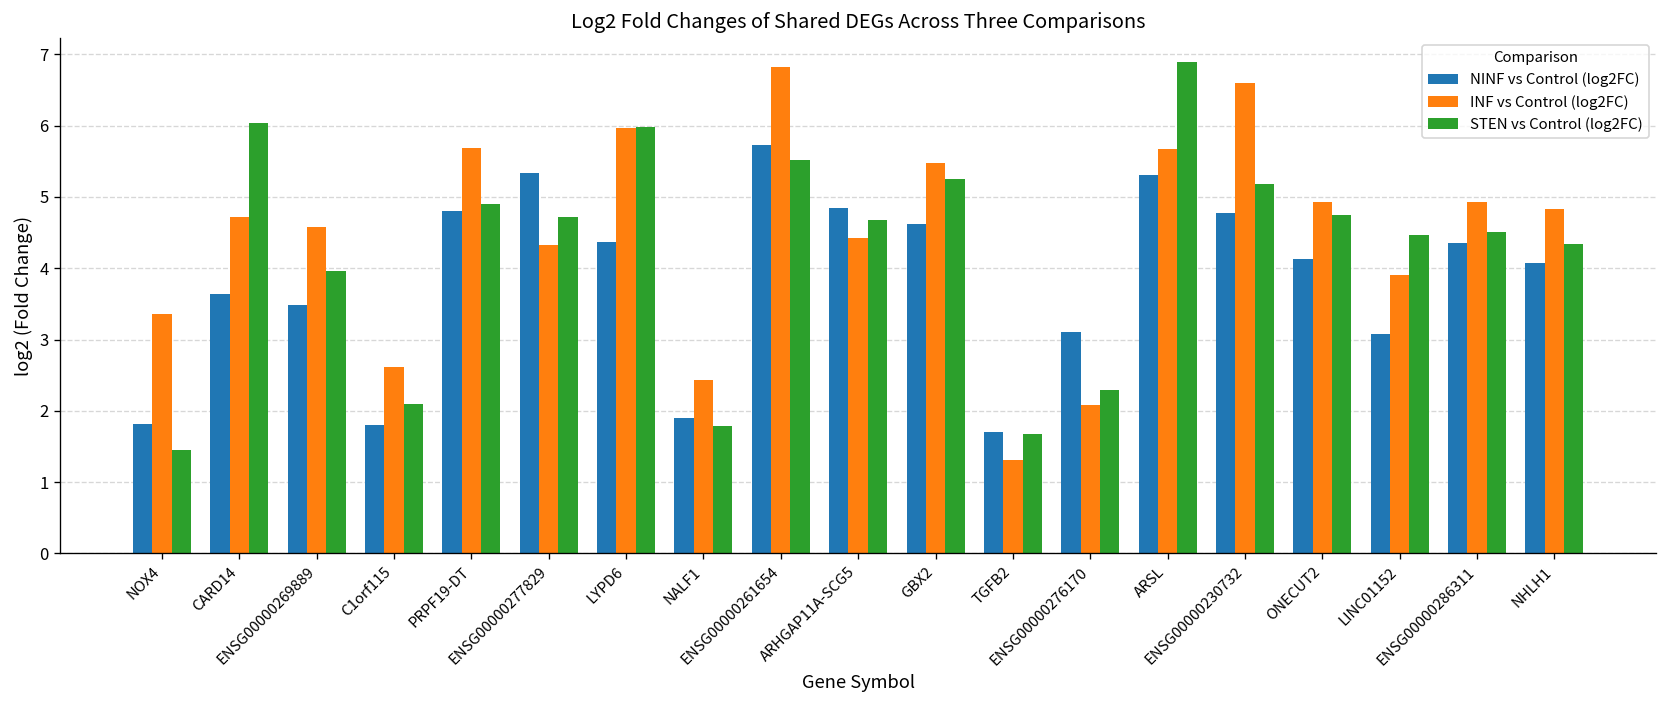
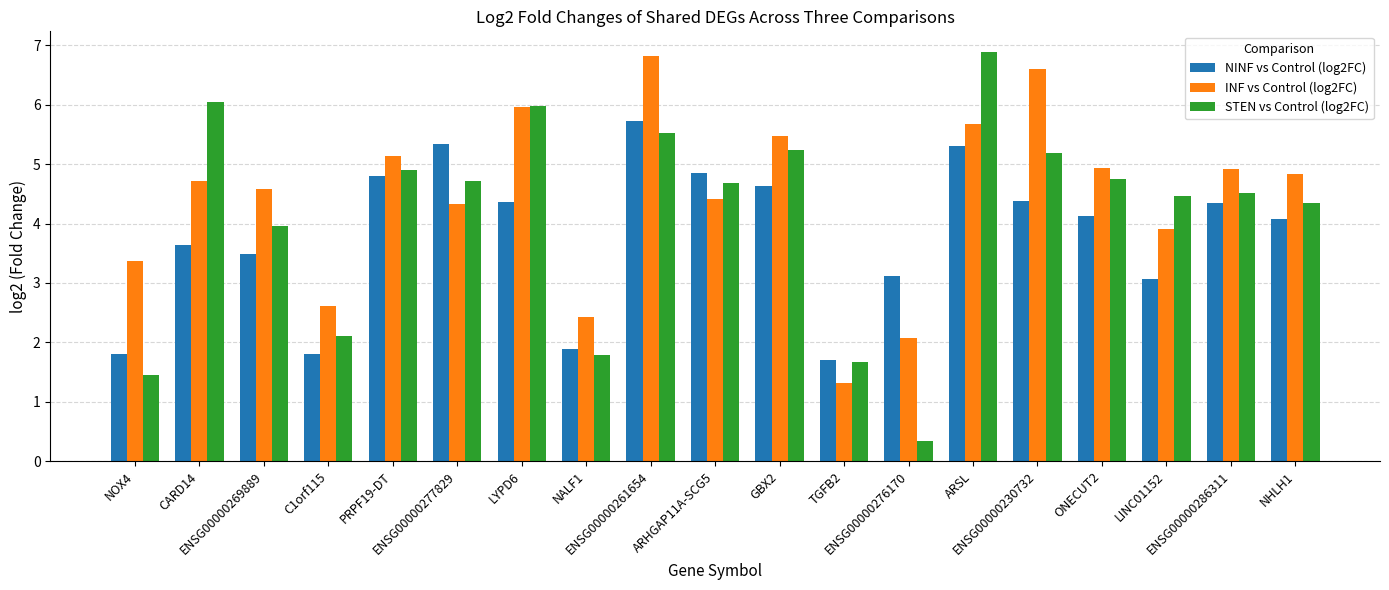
  {
    "NINF vs Control (log2FC)": {
      "NOX4": 1.8,
      "CARD14": 3.6,
      "ENSG00000269889": 3.5,
      "C1orf115": 1.8,
      "PRPF19-DT": 4.8,
      "ENSG00000277829": 5.3,
      "LYPD6": 4.4,
      "NALF1": 1.9,
      "ENSG00000261654": 5.7,
      "ARHGAP11A-SCG5": 4.8,
      "GBX2": 4.6,
      "TGFB2": 1.7,
      "ENSG00000276170": 3.1,
      "ARSL": 5.3,
-     "ENSG00000230732": 4.8,
+     "ENSG00000230732": 4.4,
      "ONECUT2": 4.1,
      "LINC01152": 3.1,
      "ENSG00000286311": 4.4,
      "NHLH1": 4.1
    },
    "INF vs Control (log2FC)": {
      "NOX4": 3.4,
      "CARD14": 4.7,
      "ENSG00000269889": 4.6,
      "C1orf115": 2.6,
-     "PRPF19-DT": 5.7,
+     "PRPF19-DT": 5.1,
      "ENSG00000277829": 4.3,
      "LYPD6": 6.0,
      "NALF1": 2.4,
      "ENSG00000261654": 6.8,
      "ARHGAP11A-SCG5": 4.4,
      "GBX2": 5.5,
      "TGFB2": 1.3,
      "ENSG00000276170": 2.1,
      "ARSL": 5.7,
      "ENSG00000230732": 6.6,
      "ONECUT2": 4.9,
      "LINC01152": 3.9,
      "ENSG00000286311": 4.9,
      "NHLH1": 4.8
    },
    "STEN vs Control (log2FC)": {
      "NOX4": 1.4,
      "CARD14": 6.0,
      "ENSG00000269889": 4.0,
      "C1orf115": 2.1,
      "PRPF19-DT": 4.9,
      "ENSG00000277829": 4.7,
      "LYPD6": 6.0,
      "NALF1": 1.8,
      "ENSG00000261654": 5.5,
      "ARHGAP11A-SCG5": 4.7,
      "GBX2": 5.2,
      "TGFB2": 1.7,
-     "ENSG00000276170": 2.3,
+     "ENSG00000276170": 0.3,
      "ARSL": 6.9,
      "ENSG00000230732": 5.2,
      "ONECUT2": 4.8,
      "LINC01152": 4.5,
      "ENSG00000286311": 4.5,
      "NHLH1": 4.3
    }
  }
